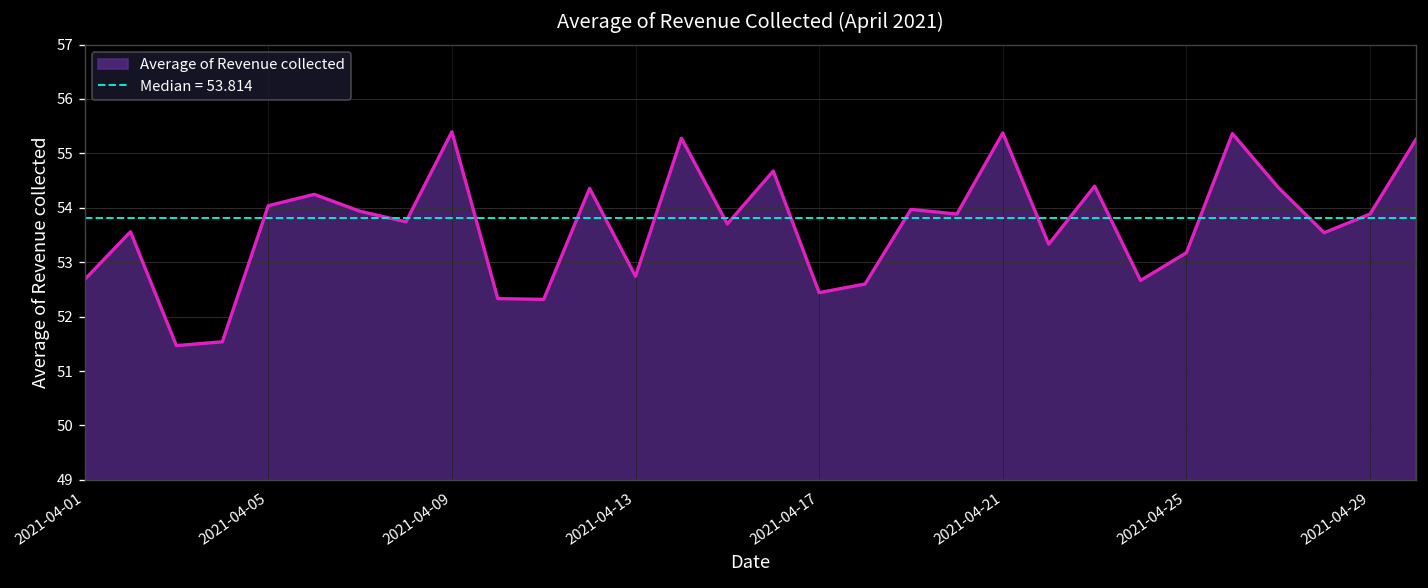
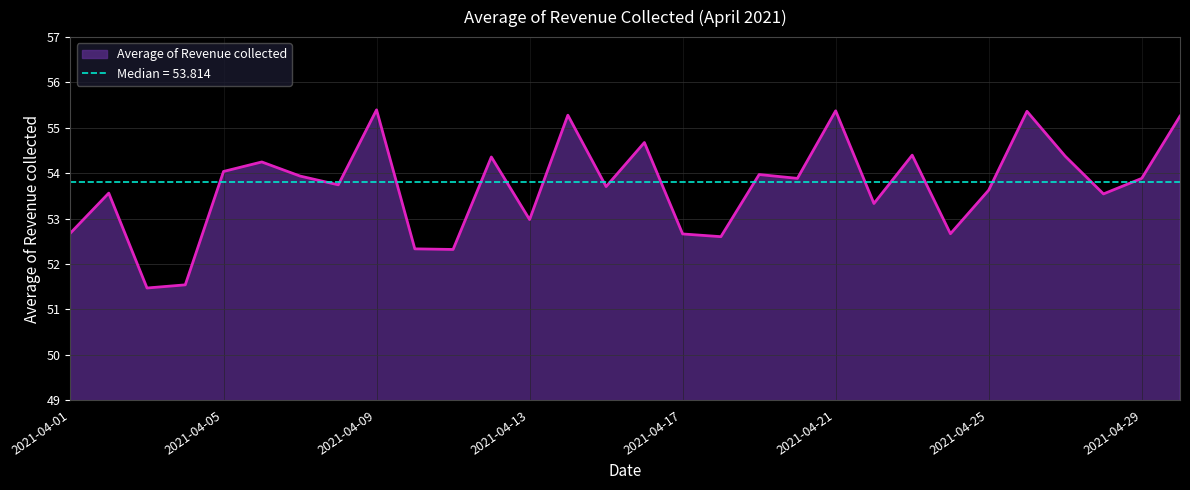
  {
    "2021-04-01": 52.7,
    "2021-04-05": 54.0,
    "2021-04-09": 55.4,
-   "2021-04-13": 52.7,
-   "2021-04-17": 52.4,
+   "2021-04-13": 53.0,
+   "2021-04-17": 52.7,
    "2021-04-21": 55.4,
-   "2021-04-25": 53.2,
+   "2021-04-25": 53.6,
    "2021-04-29": 53.9
  }
